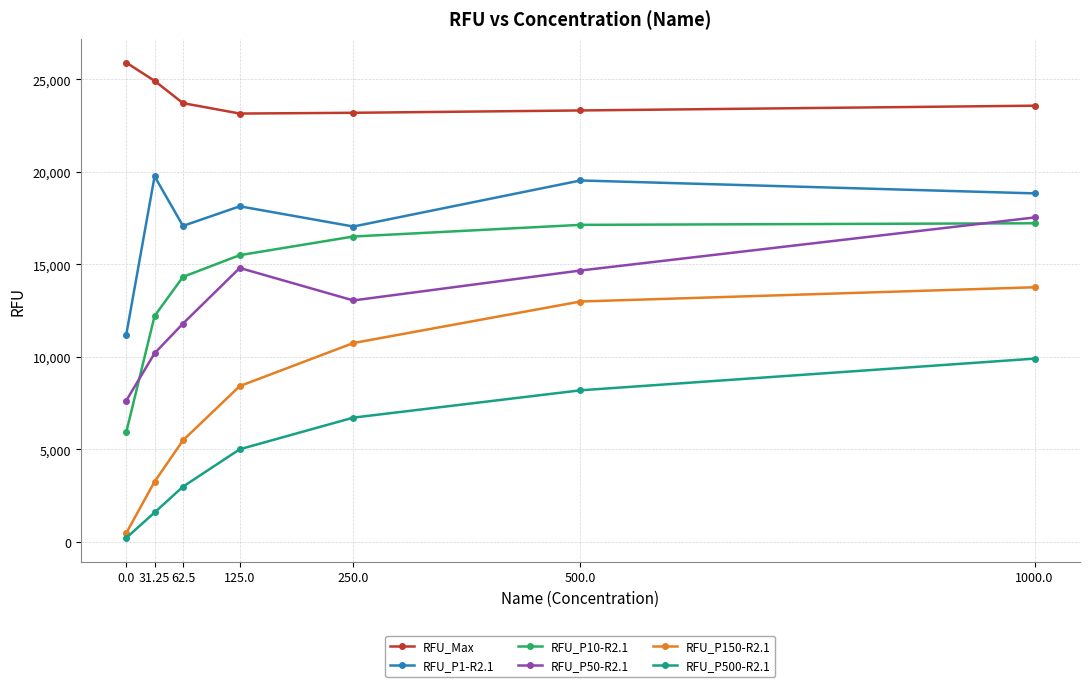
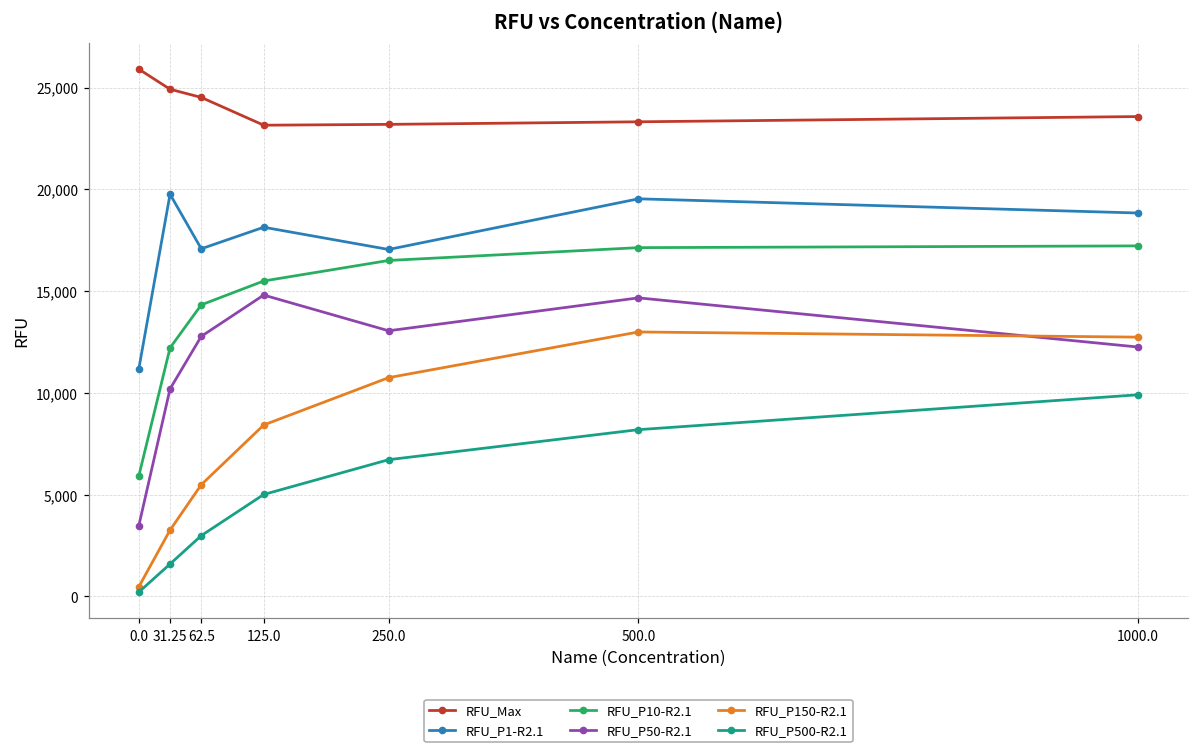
  {
    "RFU_Max": {
      "0.0": "25,900",
      "31.25": "24,900",
-     "62.5": "23,700",
+     "62.5": "24,500",
      "125.0": "23,200",
      "250.0": "23,200",
      "500.0": "23,300",
      "1000.0": "23,600"
    },
    "RFU_P1-R2.1": {
      "0.0": "11,200",
      "31.25": "19,800",
      "62.5": "17,100",
      "125.0": "18,100",
      "250.0": "17,000",
      "500.0": "19,500",
      "1000.0": "18,800"
    },
    "RFU_P50-R2.1": {
-     "0.0": "7,600",
+     "0.0": "3,500",
      "31.25": "10,200",
-     "62.5": "11,800",
+     "62.5": "12,800",
      "125.0": "14,800",
      "250.0": "13,100",
      "500.0": "14,700",
-     "1000.0": "17,500"
+     "1000.0": "12,300"
    },
    "RFU_P150-R2.1": {
      "0.0": "500",
      "31.25": "3,300",
      "62.5": "5,500",
      "125.0": "8,400",
      "250.0": "10,700",
      "500.0": "13,000",
-     "1000.0": "13,800"
+     "1000.0": "12,700"
    }
  }
